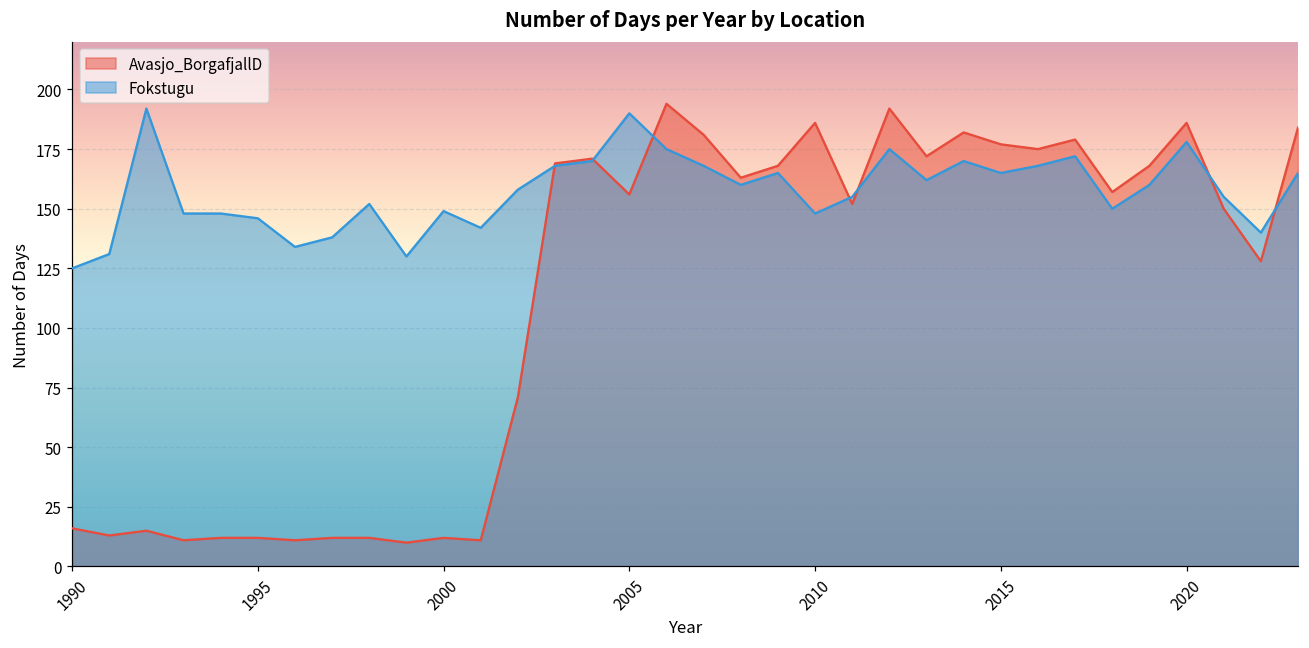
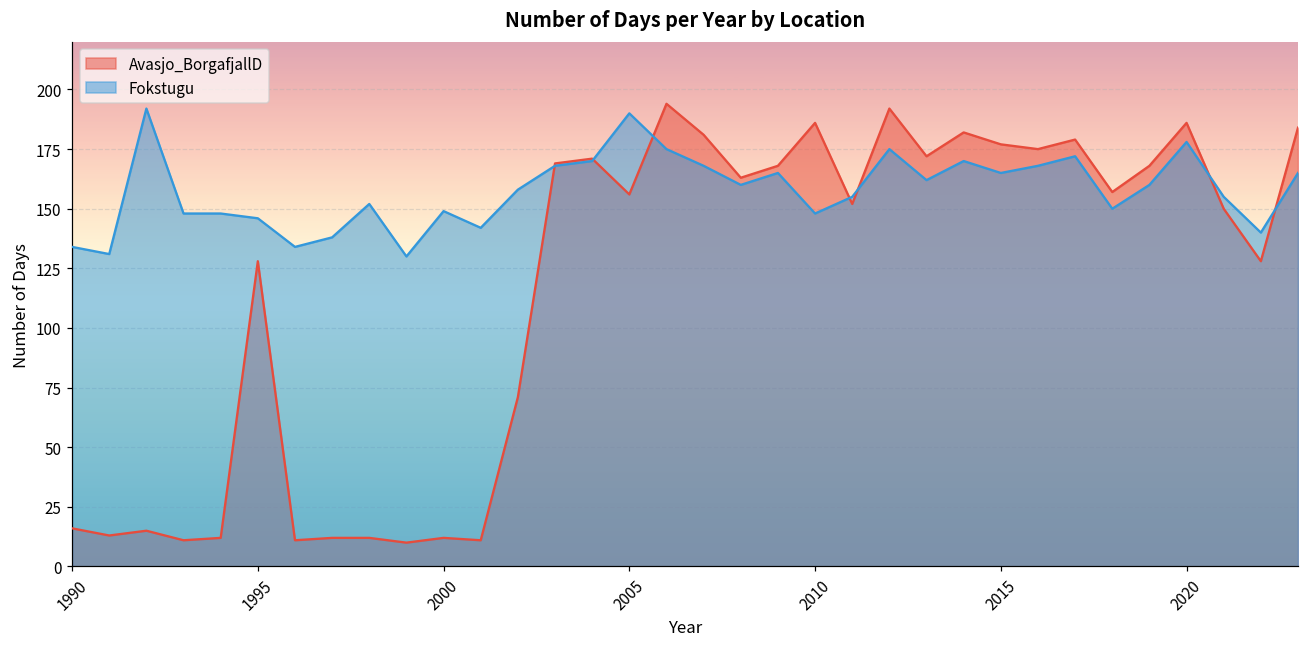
  {
    "Avasjo_BorgafjallD": {
      "1990": 16,
-     "1995": 12,
+     "1995": 128,
      "2000": 12,
      "2005": 156,
      "2010": 186,
      "2015": 177,
      "2020": 186
    },
    "Fokstugu": {
-     "1990": 125,
+     "1990": 134,
      "1995": 146,
      "2000": 149,
      "2005": 190,
      "2010": 148,
      "2015": 165,
      "2020": 178
    }
  }
